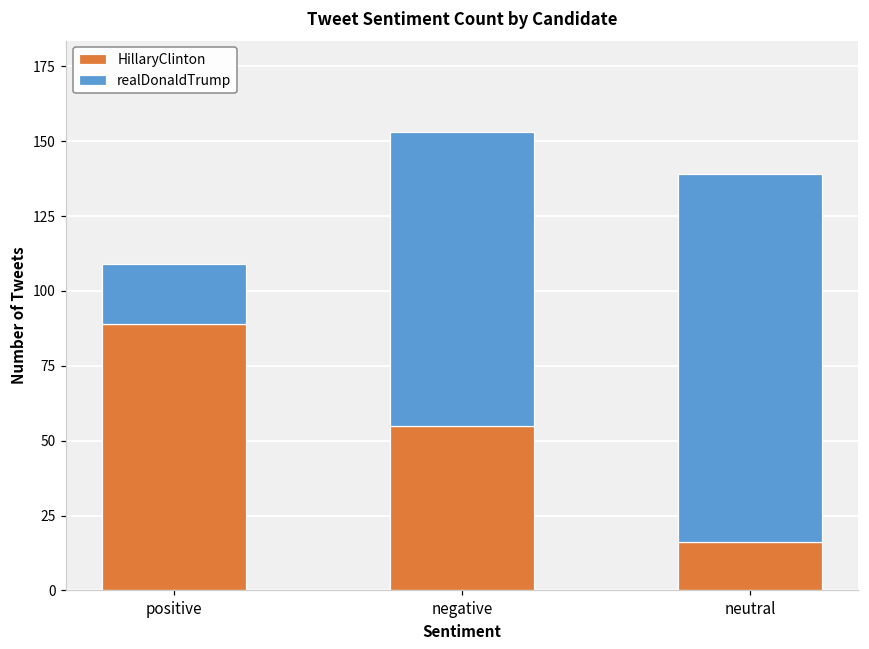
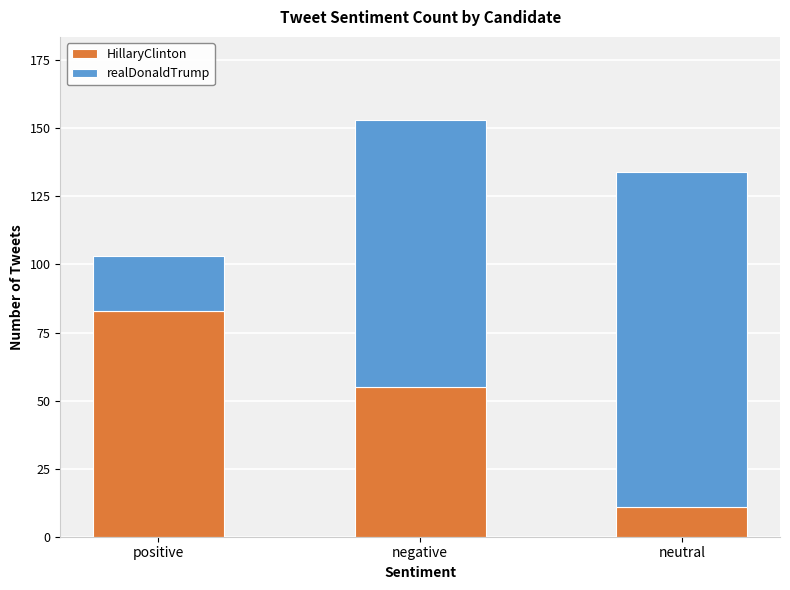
  {
    "HillaryClinton": {
-     "positive": 89,
+     "positive": 83,
      "negative": 55,
-     "neutral": 16
+     "neutral": 11
    },
    "realDonaldTrump": {
      "positive": 20,
      "negative": 98,
      "neutral": 123
    }
  }
